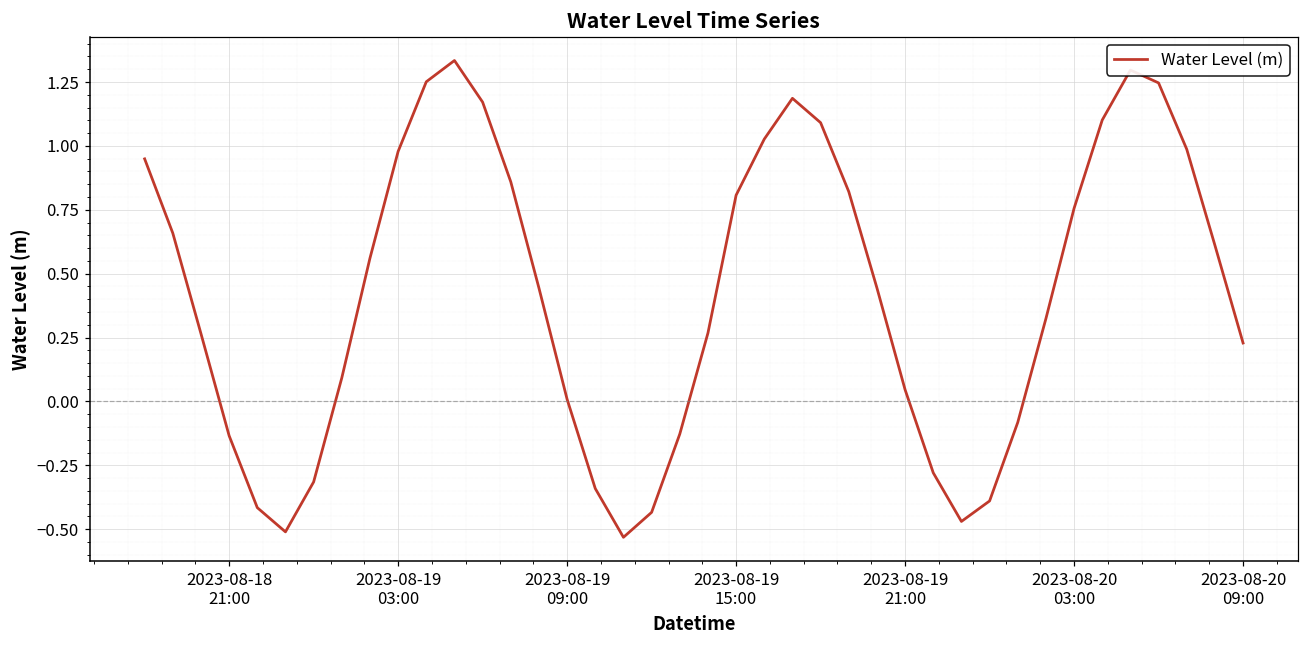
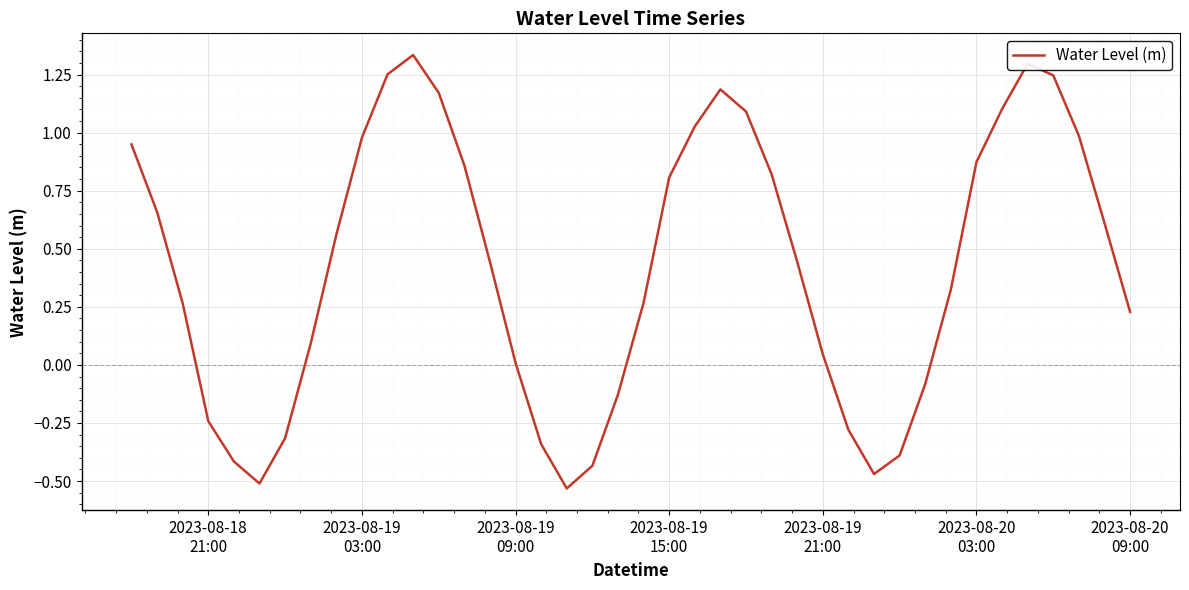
  {
-   "2023-08-18 21:00": -0.13,
+   "2023-08-18 21:00": -0.24,
    "2023-08-19 03:00": 0.98,
    "2023-08-19 09:00": 0.01,
    "2023-08-19 15:00": 0.81,
    "2023-08-19 21:00": 0.05,
-   "2023-08-20 03:00": 0.76,
+   "2023-08-20 03:00": 0.87,
    "2023-08-20 09:00": 0.23
  }
